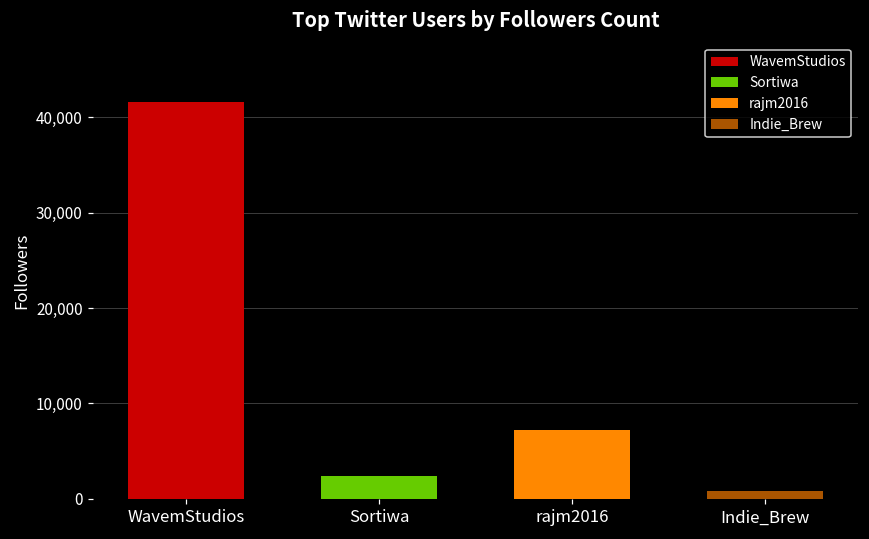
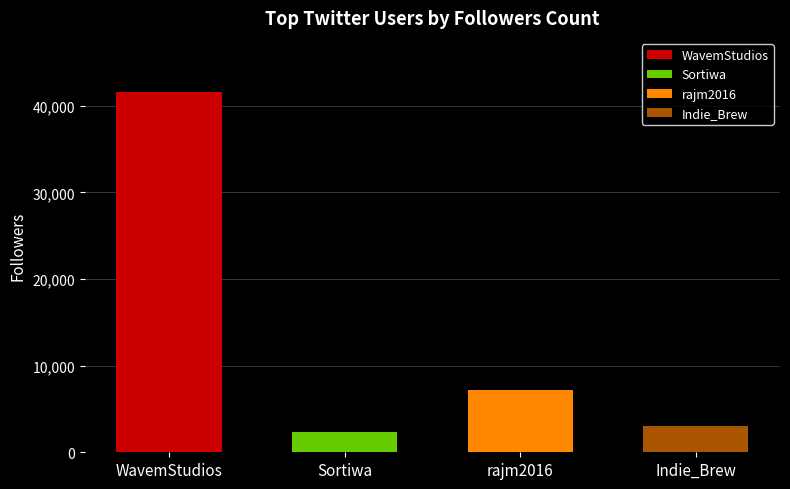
  {
    "WavemStudios": "42,000",
    "Sortiwa": "2,000",
    "rajm2016": "7,000",
-   "Indie_Brew": "1,000"
+   "Indie_Brew": "3,000"
  }
